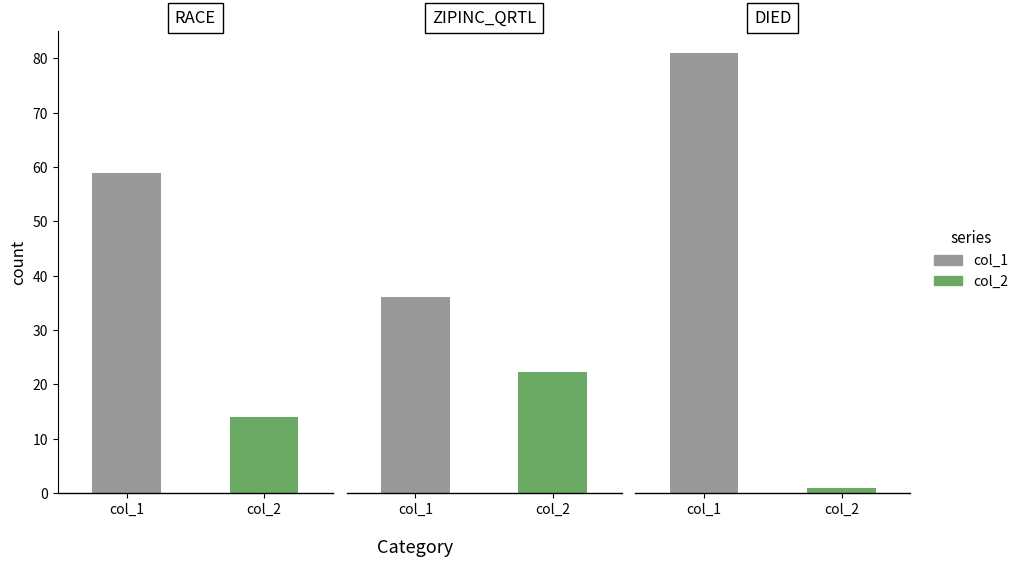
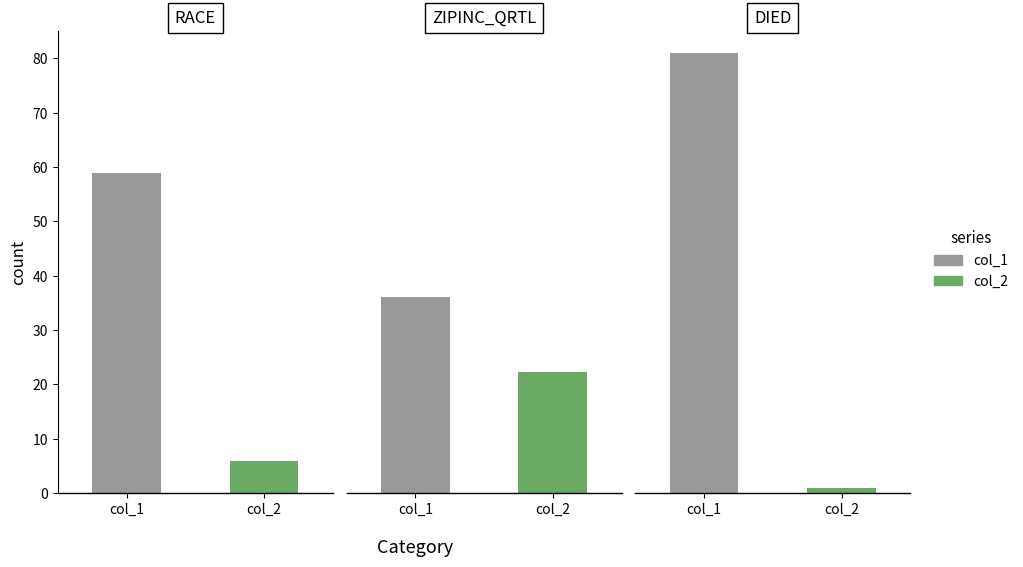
  {
    "RACE": {
      "col_1": 59,
-     "col_2": 14
+     "col_2": 6
    }
  }
